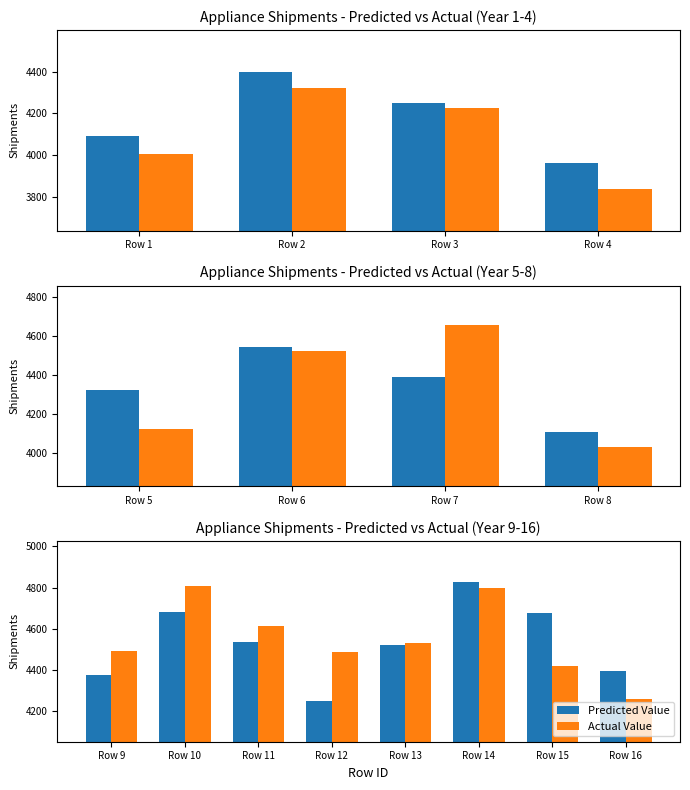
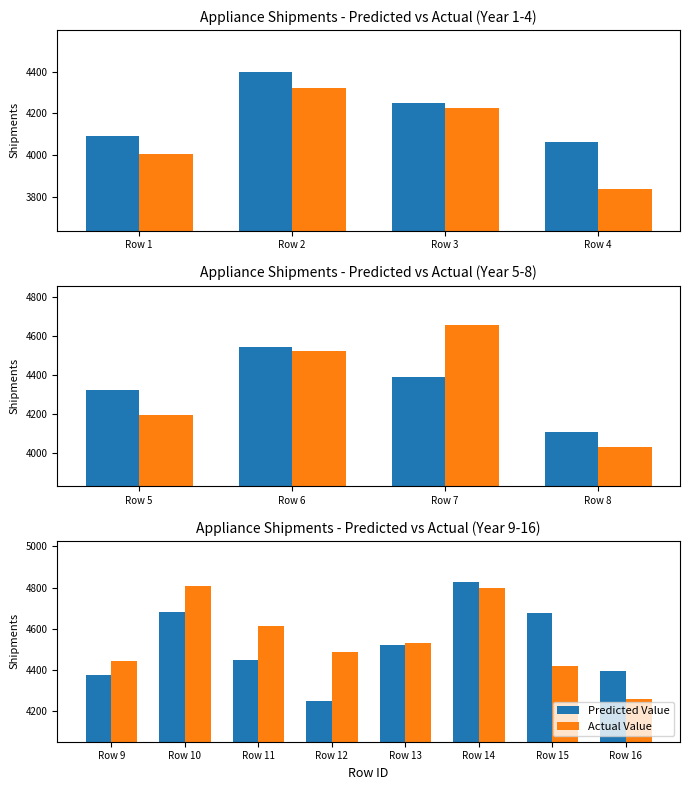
  {
    "Appliance Shipments - Predicted vs Actual (Year 1-4)": {
      "Predicted Value": {
        "Row 1": 4090,
        "Row 2": 4400,
        "Row 3": 4250,
-       "Row 4": 3960
+       "Row 4": 4060
      },
      "Actual Value": {
        "Row 1": 4010,
        "Row 2": 4320,
        "Row 3": 4220,
        "Row 4": 3840
      }
    },
    "Appliance Shipments - Predicted vs Actual (Year 5-8)": {
      "Predicted Value": {
        "Row 5": 4320,
        "Row 6": 4540,
        "Row 7": 4390,
        "Row 8": 4110
      },
      "Actual Value": {
-       "Row 5": 4120,
+       "Row 5": 4200,
        "Row 6": 4520,
        "Row 7": 4660,
        "Row 8": 4030
      }
    },
    "Appliance Shipments - Predicted vs Actual (Year 9-16)": {
      "Predicted Value": {
        "Row 9": 4380,
        "Row 10": 4680,
-       "Row 11": 4530,
+       "Row 11": 4450,
        "Row 12": 4250,
        "Row 13": 4520,
        "Row 14": 4830,
        "Row 15": 4680,
        "Row 16": 4390
      },
      "Actual Value": {
-       "Row 9": 4490,
+       "Row 9": 4440,
        "Row 10": 4810,
        "Row 11": 4610,
        "Row 12": 4490,
        "Row 13": 4530,
        "Row 14": 4800,
        "Row 15": 4420,
        "Row 16": 4260
      }
    }
  }
